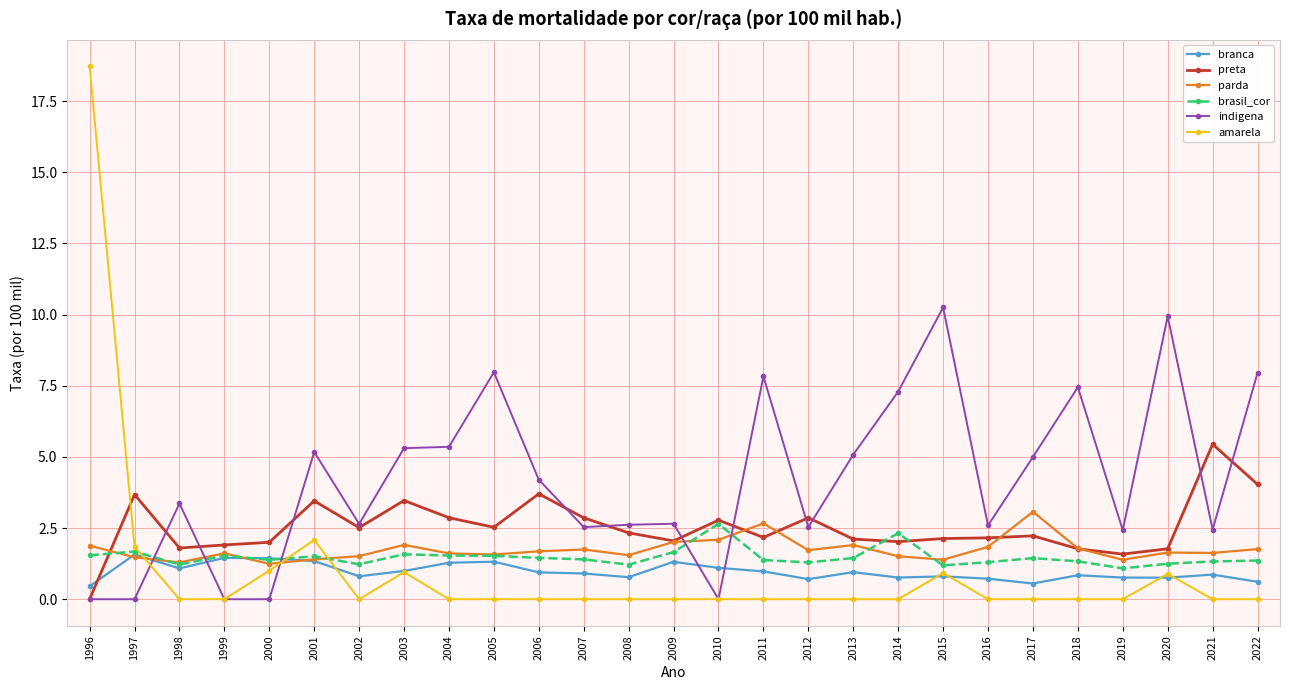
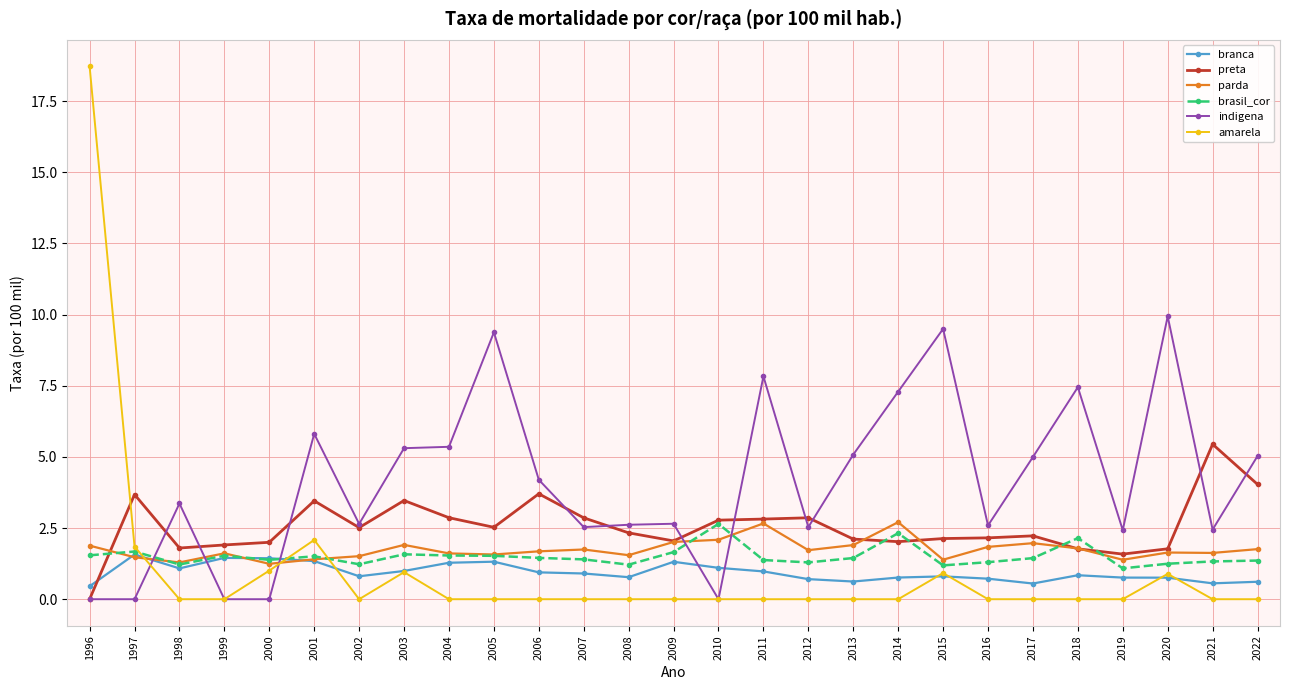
  {
    "branca": {
      "1996": 0.5,
      "1997": 1.6,
      "1998": 1.1,
      "2002": 0.8,
      "2004": 1.3,
      "2005": 1.3,
      "2006": 0.9,
      "2007": 0.9,
      "2008": 0.8,
      "2009": 1.3,
      "2010": 1.1,
      "2011": 1.0,
      "2012": 0.7,
-     "2013": 1.0,
+     "2013": 0.6,
      "2014": 0.8,
      "2015": 0.8,
      "2016": 0.7,
      "2017": 0.6,
      "2018": 0.8,
      "2019": 0.8,
      "2020": 0.8,
-     "2021": 0.9,
+     "2021": 0.6,
      "2022": 0.6
    },
    "preta": {
      "1997": 3.7,
      "1998": 1.8,
      "1999": 1.9,
      "2000": 2.0,
      "2001": 3.5,
      "2002": 2.5,
      "2003": 3.5,
      "2004": 2.9,
      "2005": 2.5,
      "2006": 3.7,
      "2007": 2.9,
      "2008": 2.3,
      "2010": 2.8,
-     "2011": 2.2,
+     "2011": 2.8,
      "2012": 2.9,
      "2013": 2.1,
      "2014": 2.0,
      "2015": 2.1,
      "2016": 2.2,
      "2017": 2.2,
      "2019": 1.6,
      "2020": 1.8,
      "2021": 5.4,
      "2022": 4.0
    },
    "parda": {
      "1996": 1.9,
      "1997": 1.5,
      "2000": 1.2,
      "2002": 1.5,
      "2003": 1.9,
      "2006": 1.7,
      "2007": 1.7,
      "2008": 1.5,
      "2010": 2.1,
      "2011": 2.7,
      "2012": 1.7,
      "2013": 1.9,
-     "2014": 1.5,
+     "2014": 2.7,
      "2015": 1.4,
      "2016": 1.8,
-     "2017": 3.1,
+     "2017": 2.0,
      "2019": 1.4,
      "2020": 1.6,
      "2021": 1.6,
      "2022": 1.8
    },
    "brasil_cor": {
      "1996": 1.5,
      "1997": 1.7,
      "2001": 1.5,
      "2002": 1.2,
      "2003": 1.6,
      "2006": 1.5,
      "2007": 1.4,
      "2008": 1.2,
      "2009": 1.7,
      "2010": 2.6,
      "2011": 1.4,
      "2012": 1.3,
      "2013": 1.4,
      "2014": 2.3,
      "2015": 1.2,
      "2016": 1.3,
      "2017": 1.4,
-     "2018": 1.3,
+     "2018": 2.1,
      "2019": 1.1,
      "2020": 1.2,
      "2021": 1.3,
      "2022": 1.4
    },
    "indigena": {
      "1997": 0.0,
      "1998": 3.4,
      "2000": 0.0,
-     "2001": 5.2,
+     "2001": 5.8,
      "2002": 2.6,
      "2003": 5.3,
      "2004": 5.4,
-     "2005": 8.0,
+     "2005": 9.4,
      "2006": 4.2,
      "2007": 2.5,
      "2008": 2.6,
      "2009": 2.7,
      "2011": 7.8,
      "2012": 2.5,
      "2013": 5.1,
      "2014": 7.3,
-     "2015": 10.2,
+     "2015": 9.5,
      "2016": 2.6,
      "2017": 5.0,
      "2018": 7.4,
      "2019": 2.4,
      "2020": 9.9,
      "2021": 2.4,
-     "2022": 8.0
+     "2022": 5.0
    },
    "amarela": {
      "1996": 18.7,
      "1997": 1.8,
      "1998": 0.0,
      "2000": 1.0,
      "2001": 2.1,
      "2002": 0.0,
      "2004": 0.0,
      "2005": 0.0,
      "2006": 0.0,
      "2007": 0.0,
      "2008": 0.0,
      "2009": 0.0,
      "2011": 0.0,
      "2012": 0.0,
      "2013": 0.0,
      "2014": 0.0,
      "2015": 0.9,
      "2016": 0.0,
      "2017": 0.0,
      "2018": 0.0,
      "2019": 0.0,
      "2020": 0.9,
      "2021": 0.0,
      "2022": 0.0
    }
  }
